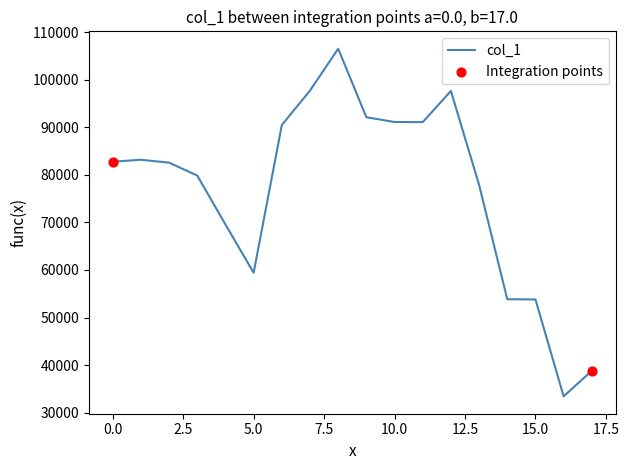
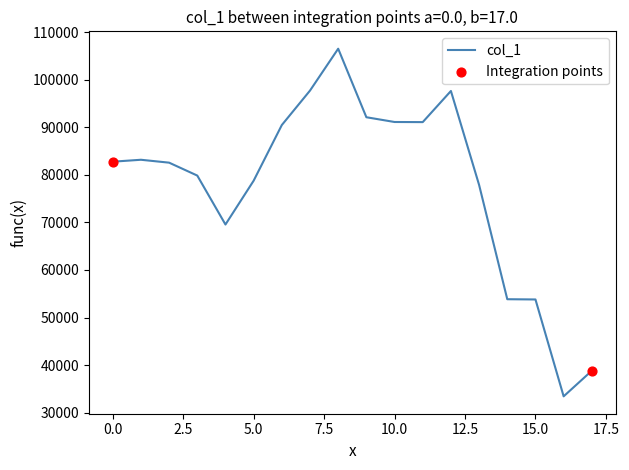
  {
    "col_1": {
-     "5.0": 59000,
+     "5.0": 79000,
      "10.0": 91000,
      "15.0": 54000
    }
  }
